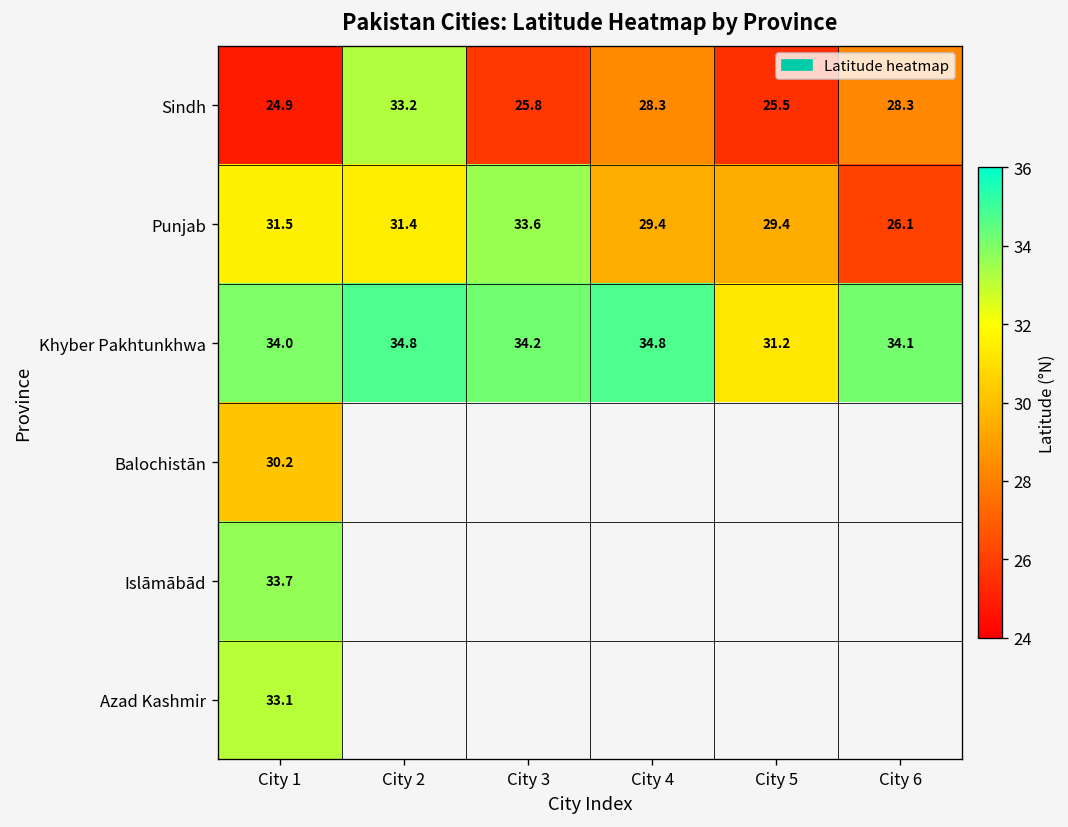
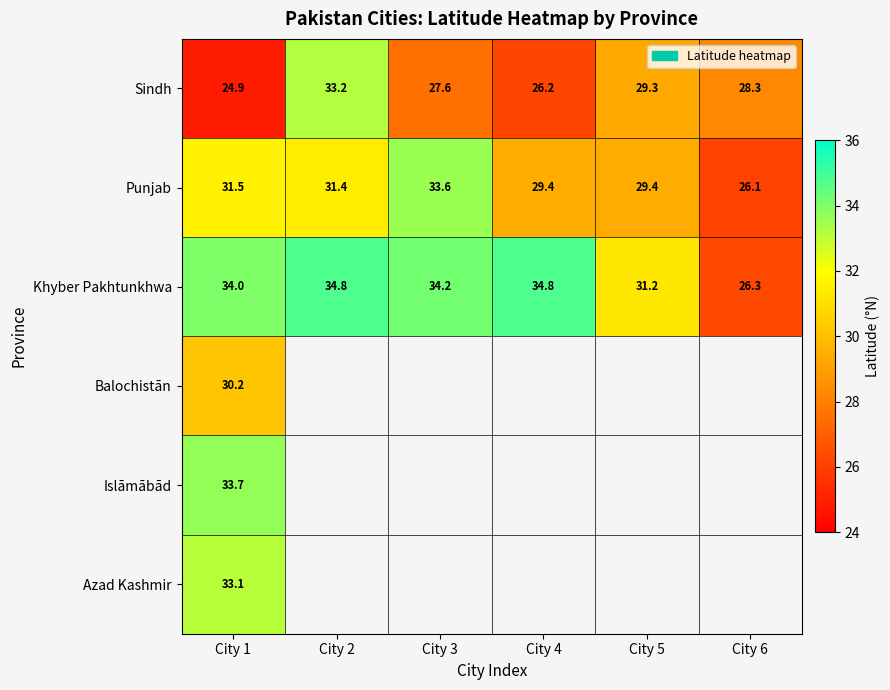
  {
    "Sindh": {
      "City 1": 24.9,
      "City 2": 33.2,
-     "City 3": 25.8,
-     "City 4": 28.3,
-     "City 5": 25.5,
+     "City 3": 27.6,
+     "City 4": 26.2,
+     "City 5": 29.3,
      "City 6": 28.3
    },
    "Punjab": {
      "City 1": 31.5,
      "City 2": 31.4,
      "City 3": 33.6,
      "City 4": 29.4,
      "City 5": 29.4,
      "City 6": 26.1
    },
    "Khyber Pakhtunkhwa": {
      "City 1": 34.0,
      "City 2": 34.8,
      "City 3": 34.2,
      "City 4": 34.8,
      "City 5": 31.2,
-     "City 6": 34.1
+     "City 6": 26.3
    },
    "Balochistān": {
      "City 1": 30.2
    },
    "Islāmābād": {
      "City 1": 33.7
    },
    "Azad Kashmir": {
      "City 1": 33.1
    }
  }
